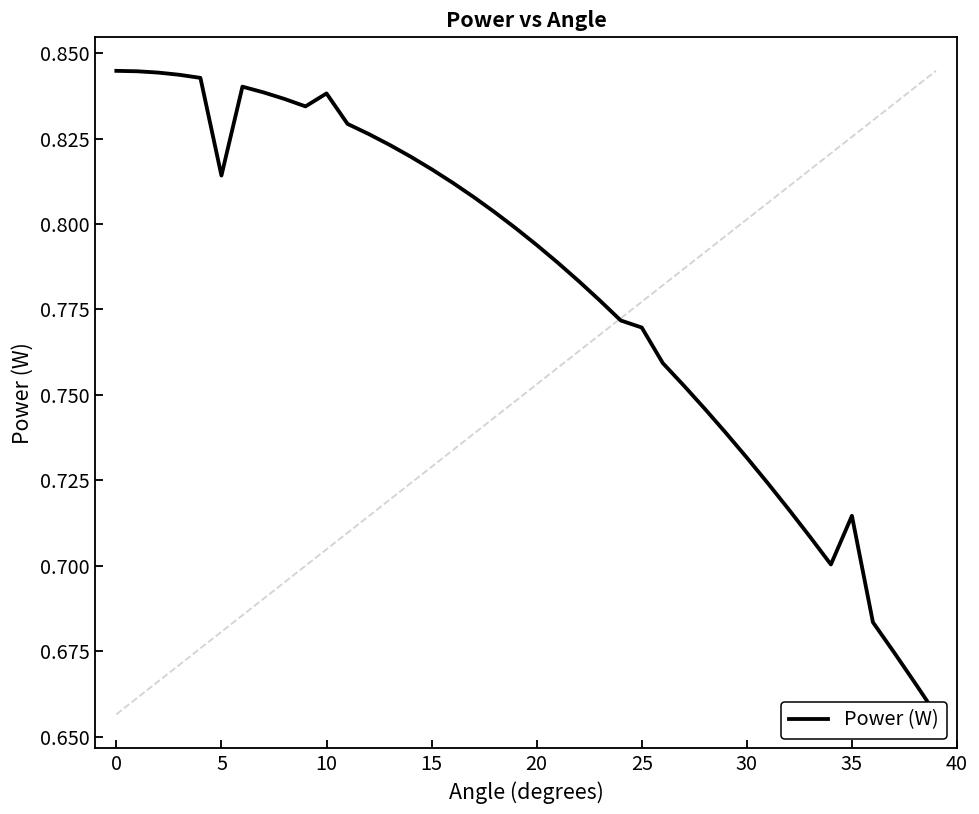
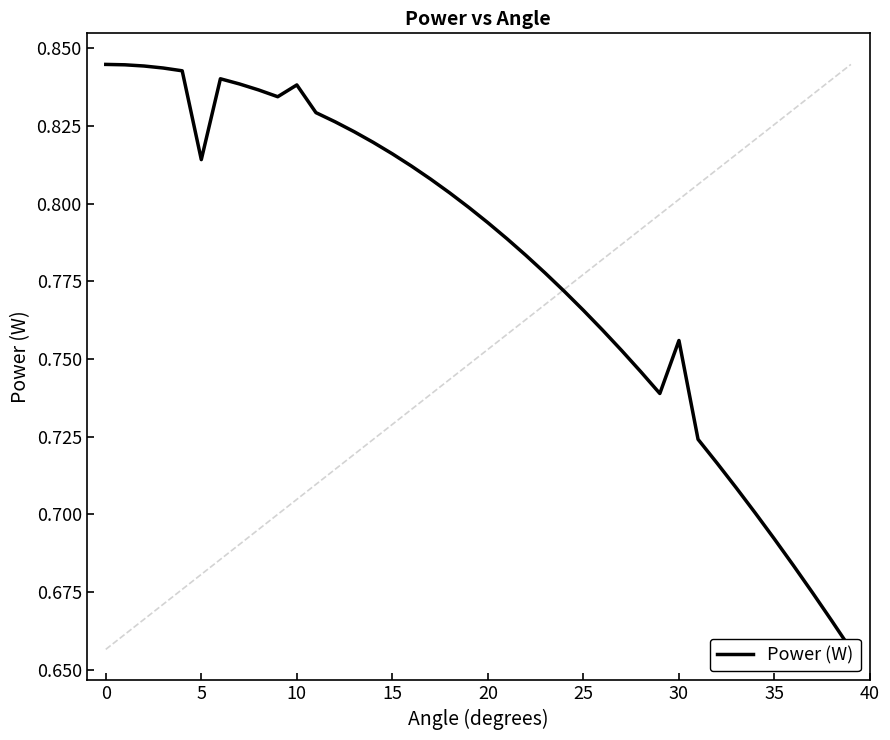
  {
    "Power (W)": {
      "0": 0.845,
      "5": 0.814,
      "10": 0.838,
      "15": 0.816,
      "20": 0.794,
-     "25": 0.770,
-     "30": 0.732,
-     "35": 0.715
+     "25": 0.766,
+     "30": 0.756,
+     "35": 0.692
    }
  }
